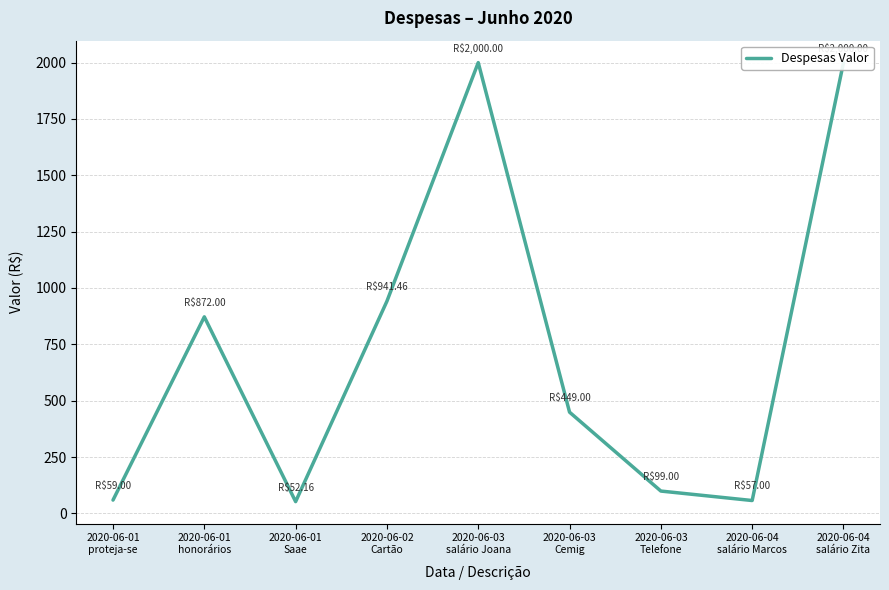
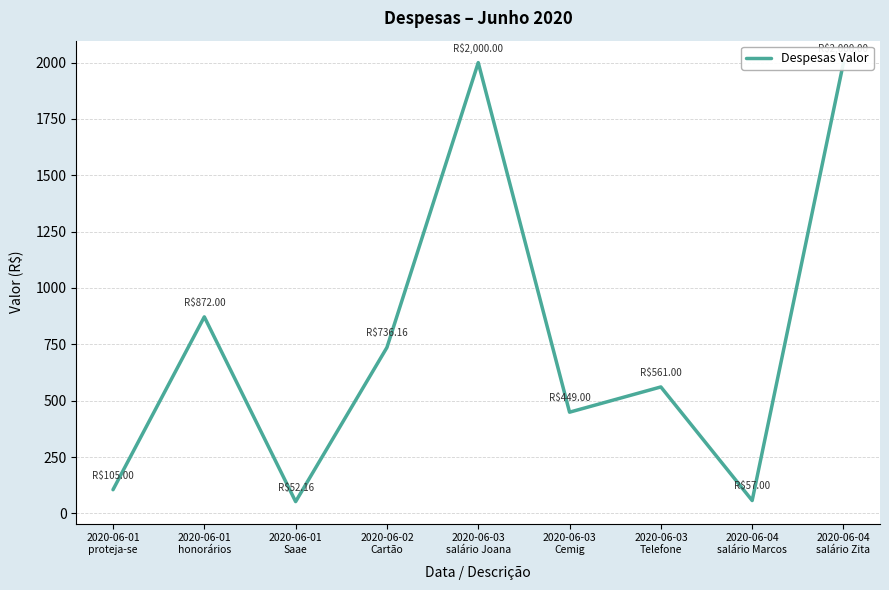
  {
-   "2020-06-01 proteja-se": "$59.00",
+   "2020-06-01 proteja-se": "$105.00",
    "2020-06-01 honorários": "$872.00",
    "2020-06-01 Saae": "$52.16",
-   "2020-06-02 Cartão": "$941.46",
+   "2020-06-02 Cartão": "$736.16",
    "2020-06-03 salário Joana": "$2,000.00",
    "2020-06-03 Cemig": "$449.00",
-   "2020-06-03 Telefone": "$99.00",
+   "2020-06-03 Telefone": "$561.00",
    "2020-06-04 salário Marcos": "$57.00"
  }
